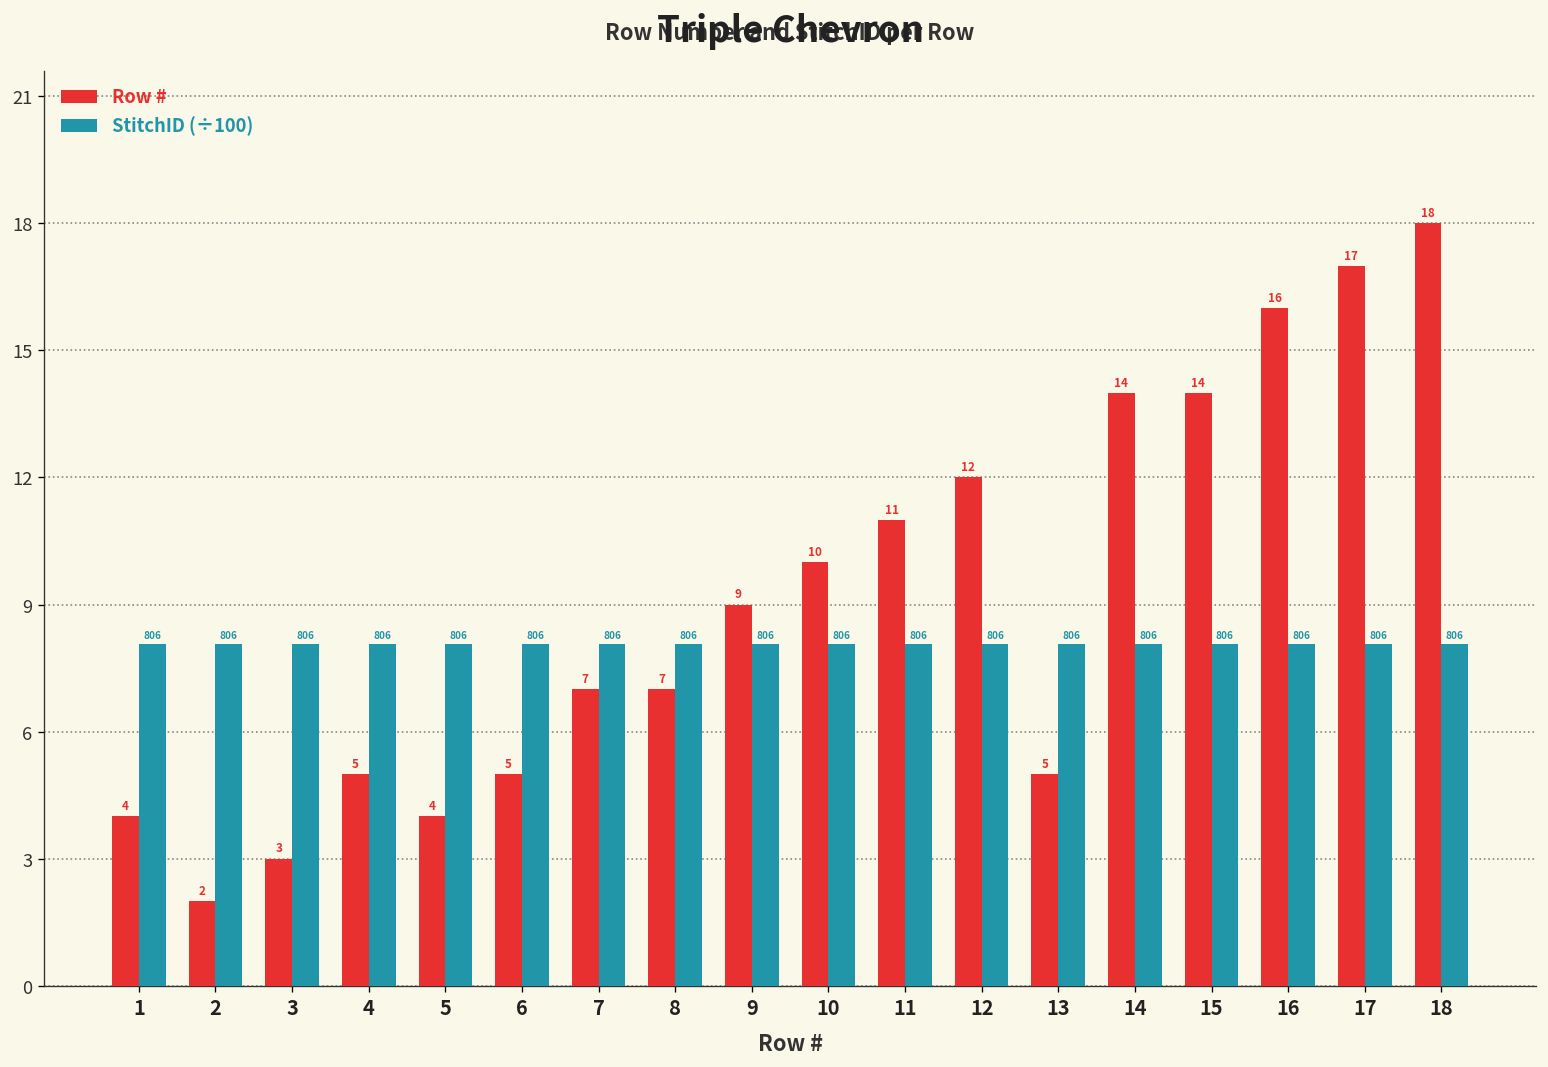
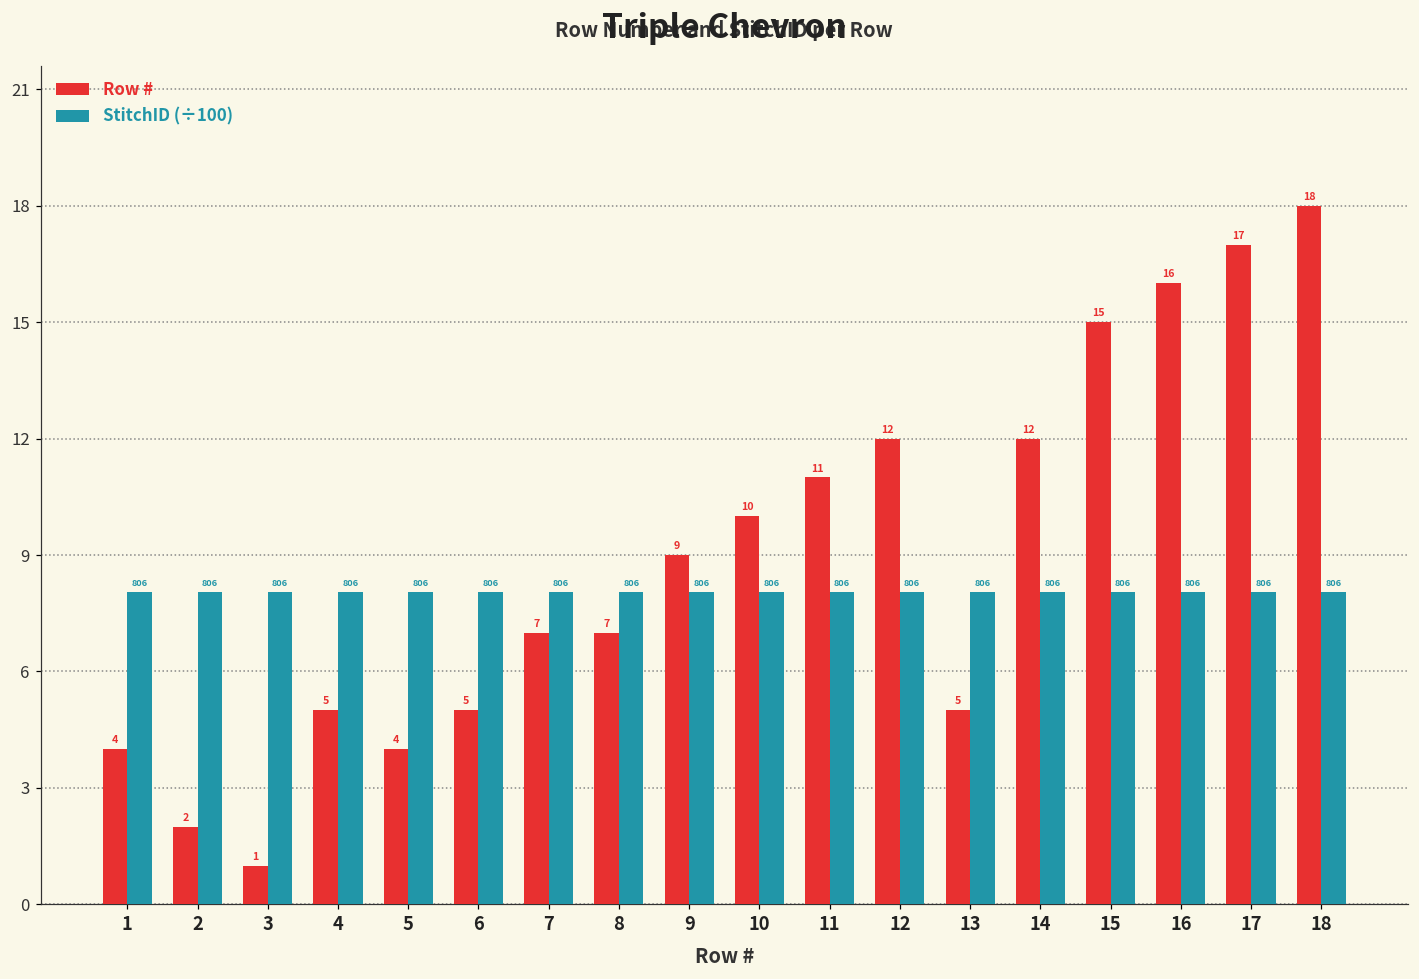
  {
    "Row #": {
      "1": 4,
      "2": 2,
-     "3": 3,
+     "3": 1,
      "4": 5,
      "5": 4,
      "6": 5,
      "7": 7,
      "8": 7,
      "9": 9,
      "10": 10,
      "11": 11,
      "12": 12,
      "13": 5,
-     "14": 14,
-     "15": 14,
+     "14": 12,
+     "15": 15,
      "16": 16,
      "17": 17,
      "18": 18
    }
  }
